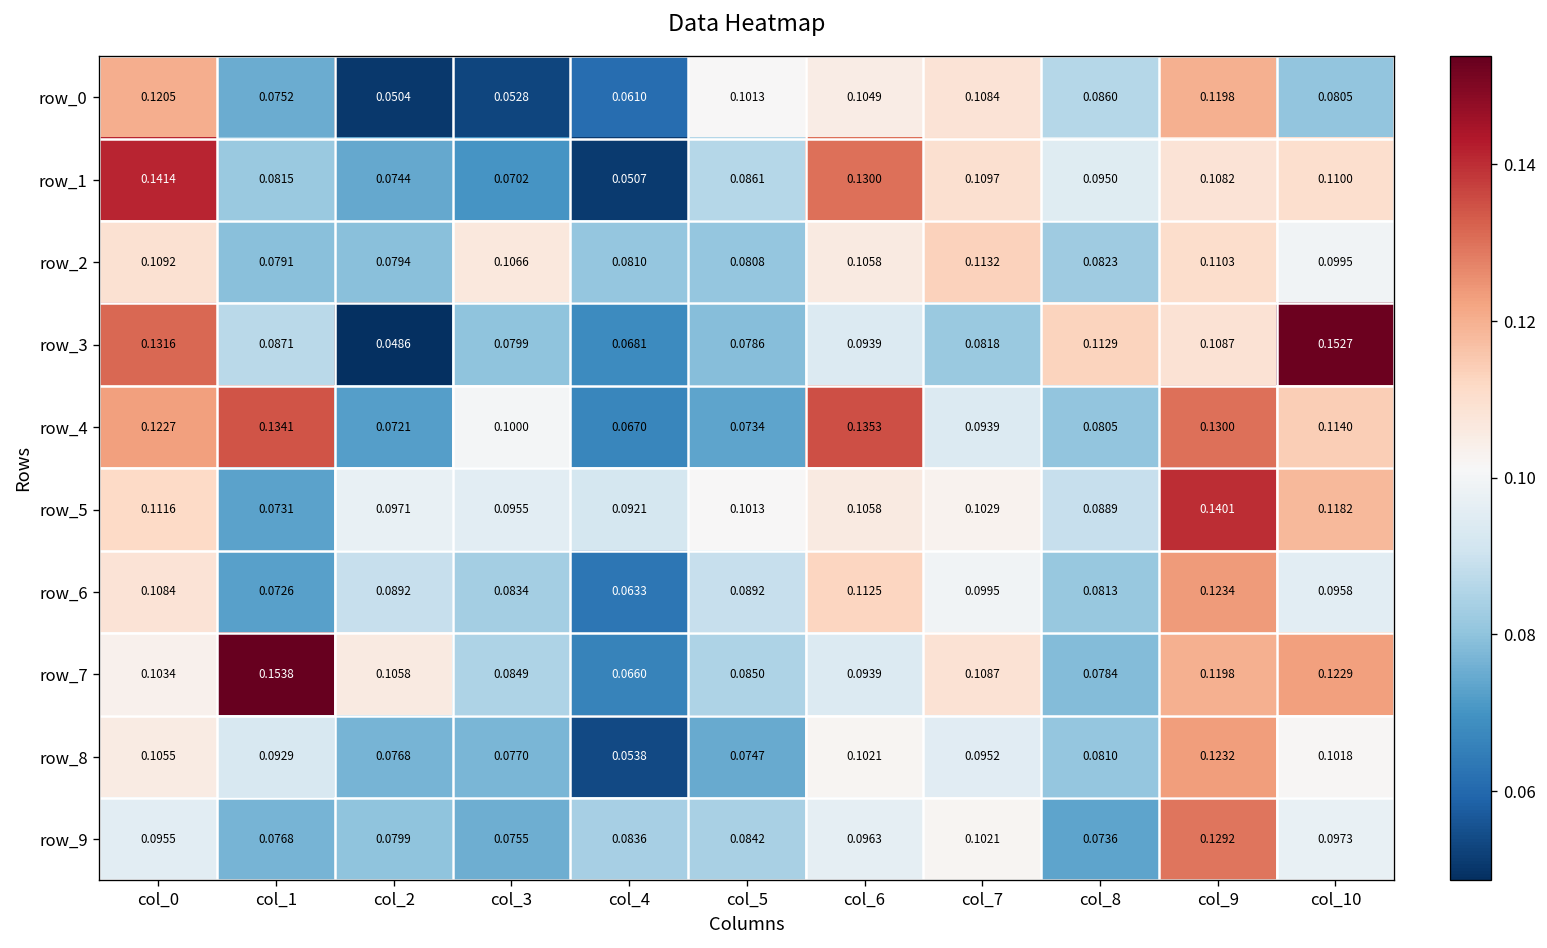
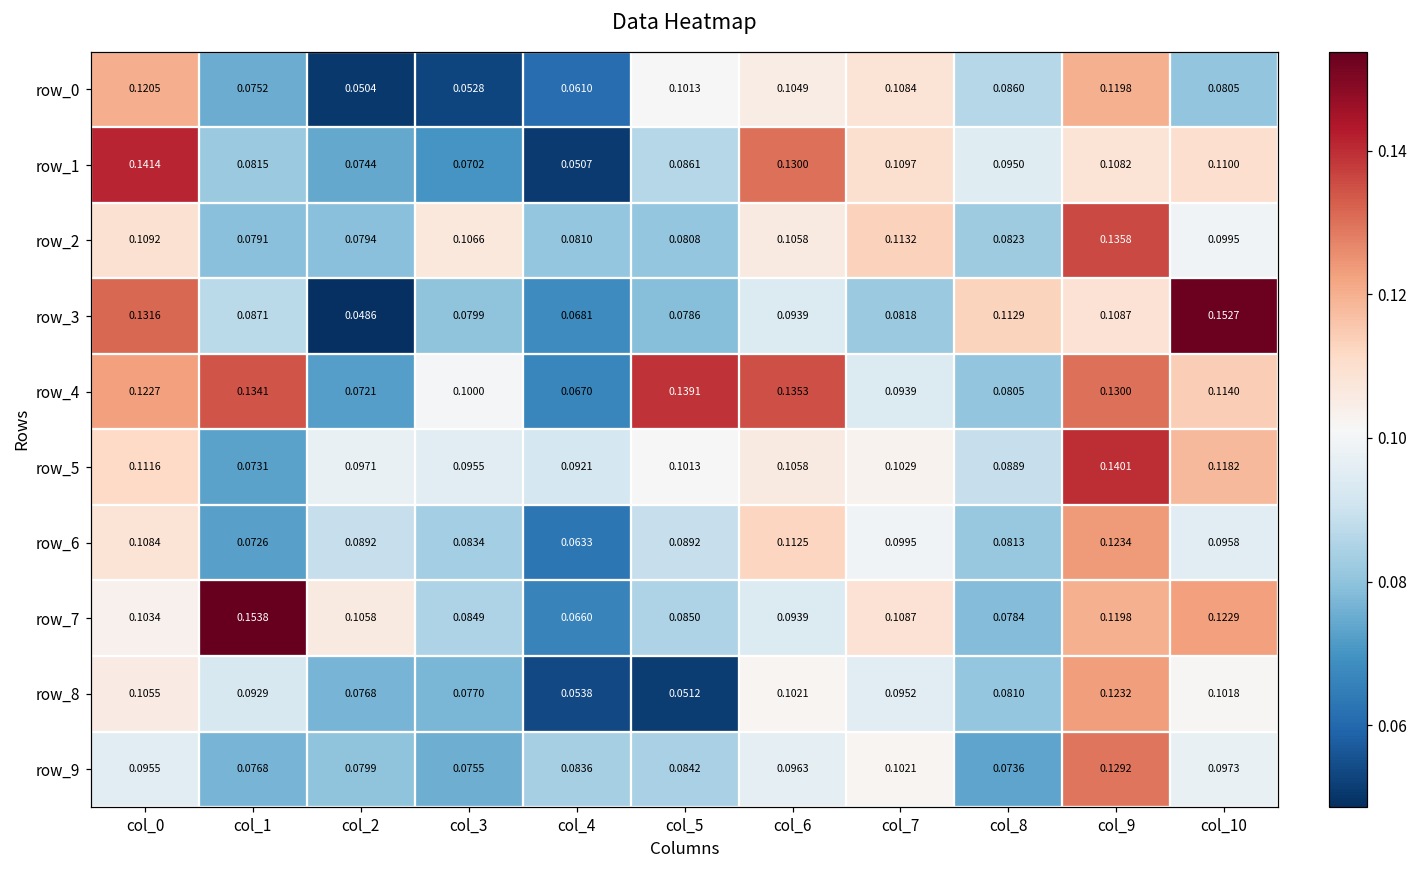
  {
    "row_0": {
      "col_0": 0.1205,
      "col_1": 0.0752,
      "col_2": 0.0504,
      "col_3": 0.0528,
      "col_4": 0.0610,
      "col_5": 0.1013,
      "col_6": 0.1049,
      "col_7": 0.1084,
      "col_8": 0.0860,
      "col_9": 0.1198,
      "col_10": 0.0805
    },
    "row_1": {
      "col_0": 0.1414,
      "col_1": 0.0815,
      "col_2": 0.0744,
      "col_3": 0.0702,
      "col_4": 0.0507,
      "col_5": 0.0861,
      "col_6": 0.1300,
      "col_7": 0.1097,
      "col_8": 0.0950,
      "col_9": 0.1082,
      "col_10": 0.1100
    },
    "row_2": {
      "col_0": 0.1092,
      "col_1": 0.0791,
      "col_2": 0.0794,
      "col_3": 0.1066,
      "col_4": 0.0810,
      "col_5": 0.0808,
      "col_6": 0.1058,
      "col_7": 0.1132,
      "col_8": 0.0823,
-     "col_9": 0.1103,
+     "col_9": 0.1358,
      "col_10": 0.0995
    },
    "row_3": {
      "col_0": 0.1316,
      "col_1": 0.0871,
      "col_2": 0.0486,
      "col_3": 0.0799,
      "col_4": 0.0681,
      "col_5": 0.0786,
      "col_6": 0.0939,
      "col_7": 0.0818,
      "col_8": 0.1129,
      "col_9": 0.1087,
      "col_10": 0.1527
    },
    "row_4": {
      "col_0": 0.1227,
      "col_1": 0.1341,
      "col_2": 0.0721,
      "col_3": 0.1000,
      "col_4": 0.0670,
-     "col_5": 0.0734,
+     "col_5": 0.1391,
      "col_6": 0.1353,
      "col_7": 0.0939,
      "col_8": 0.0805,
      "col_9": 0.1300,
      "col_10": 0.1140
    },
    "row_5": {
      "col_0": 0.1116,
      "col_1": 0.0731,
      "col_2": 0.0971,
      "col_3": 0.0955,
      "col_4": 0.0921,
      "col_5": 0.1013,
      "col_6": 0.1058,
      "col_7": 0.1029,
      "col_8": 0.0889,
      "col_9": 0.1401,
      "col_10": 0.1182
    },
    "row_6": {
      "col_0": 0.1084,
      "col_1": 0.0726,
      "col_2": 0.0892,
      "col_3": 0.0834,
      "col_4": 0.0633,
      "col_5": 0.0892,
      "col_6": 0.1125,
      "col_7": 0.0995,
      "col_8": 0.0813,
      "col_9": 0.1234,
      "col_10": 0.0958
    },
    "row_7": {
      "col_0": 0.1034,
      "col_1": 0.1538,
      "col_2": 0.1058,
      "col_3": 0.0849,
      "col_4": 0.0660,
      "col_5": 0.0850,
      "col_6": 0.0939,
      "col_7": 0.1087,
      "col_8": 0.0784,
      "col_9": 0.1198,
      "col_10": 0.1229
    },
    "row_8": {
      "col_0": 0.1055,
      "col_1": 0.0929,
      "col_2": 0.0768,
      "col_3": 0.0770,
      "col_4": 0.0538,
-     "col_5": 0.0747,
+     "col_5": 0.0512,
      "col_6": 0.1021,
      "col_7": 0.0952,
      "col_8": 0.0810,
      "col_9": 0.1232,
      "col_10": 0.1018
    },
    "row_9": {
      "col_0": 0.0955,
      "col_1": 0.0768,
      "col_2": 0.0799,
      "col_3": 0.0755,
      "col_4": 0.0836,
      "col_5": 0.0842,
      "col_6": 0.0963,
      "col_7": 0.1021,
      "col_8": 0.0736,
      "col_9": 0.1292,
      "col_10": 0.0973
    }
  }
